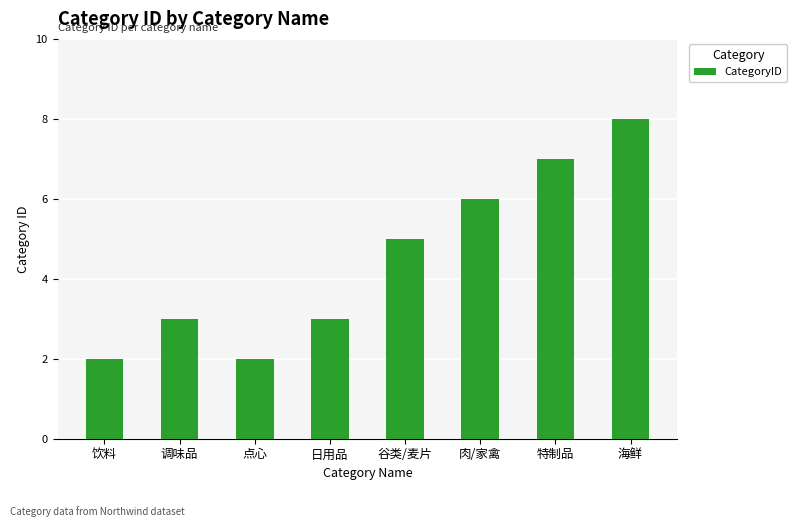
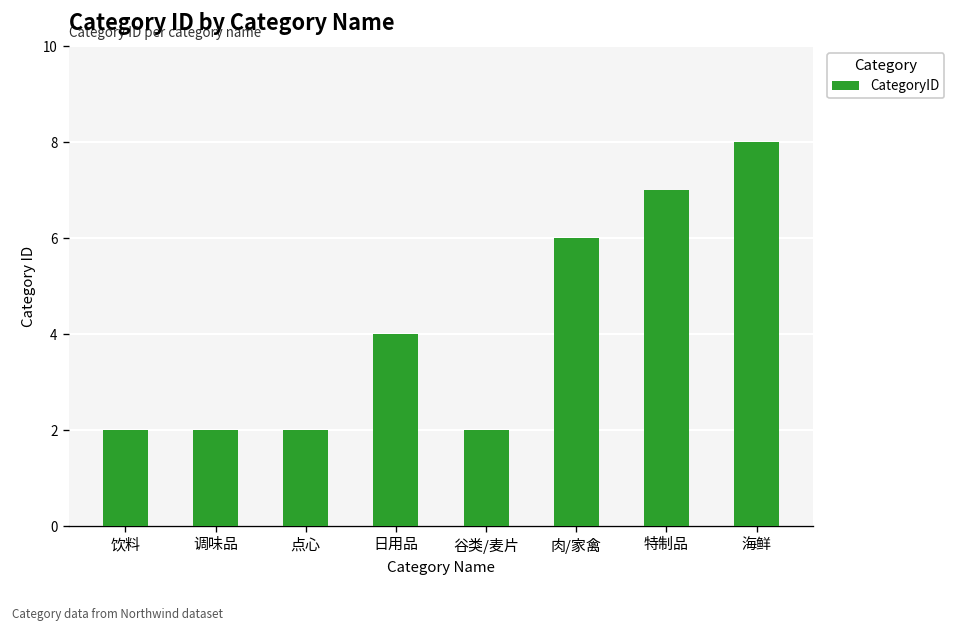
  {
    "饮料": 2,
-   "调味品": 3,
+   "调味品": 2,
    "点心": 2,
-   "日用品": 3,
-   "谷类/麦片": 5,
+   "日用品": 4,
+   "谷类/麦片": 2,
    "肉/家禽": 6,
    "特制品": 7,
    "海鲜": 8
  }
